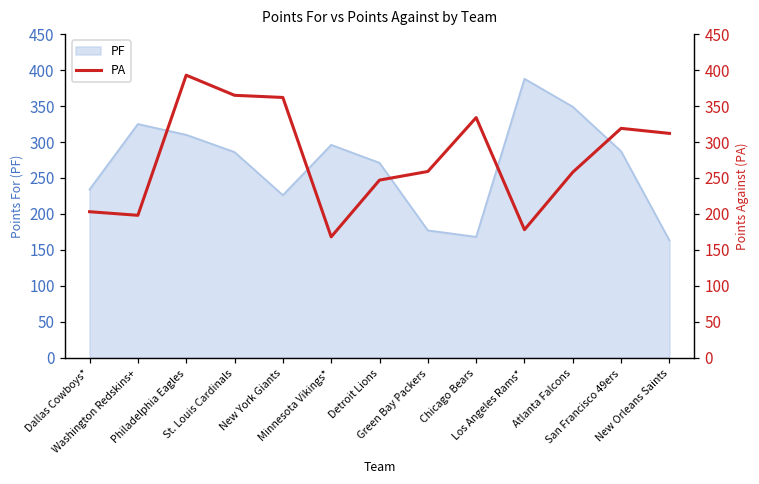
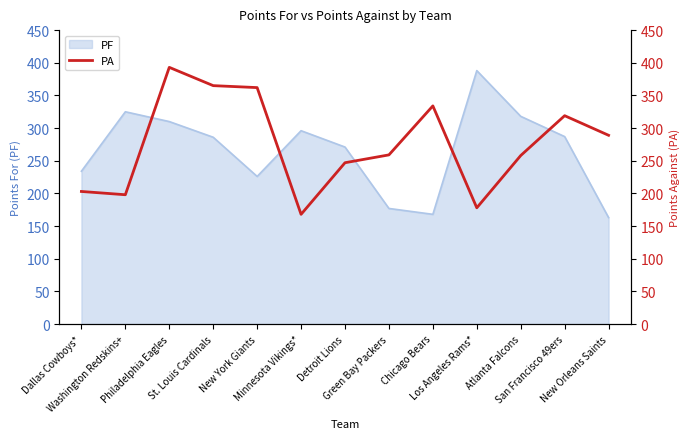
  {
    "PF": {
      "Dallas Cowboys*": 230,
      "Washington Redskins+": 330,
      "Philadelphia Eagles": 310,
      "St. Louis Cardinals": 290,
      "New York Giants": 230,
      "Minnesota Vikings*": 300,
      "Detroit Lions": 270,
      "Green Bay Packers": 180,
      "Chicago Bears": 170,
      "Los Angeles Rams*": 390,
-     "Atlanta Falcons": 350,
+     "Atlanta Falcons": 320,
      "San Francisco 49ers": 290,
      "New Orleans Saints": 160
    },
    "PA": {
      "Dallas Cowboys*": 200,
      "Washington Redskins+": 200,
      "Philadelphia Eagles": 390,
      "St. Louis Cardinals": 370,
      "New York Giants": 360,
      "Minnesota Vikings*": 170,
      "Detroit Lions": 250,
      "Green Bay Packers": 260,
      "Chicago Bears": 330,
      "Los Angeles Rams*": 180,
      "Atlanta Falcons": 260,
      "San Francisco 49ers": 320,
-     "New Orleans Saints": 310
+     "New Orleans Saints": 290
    }
  }
